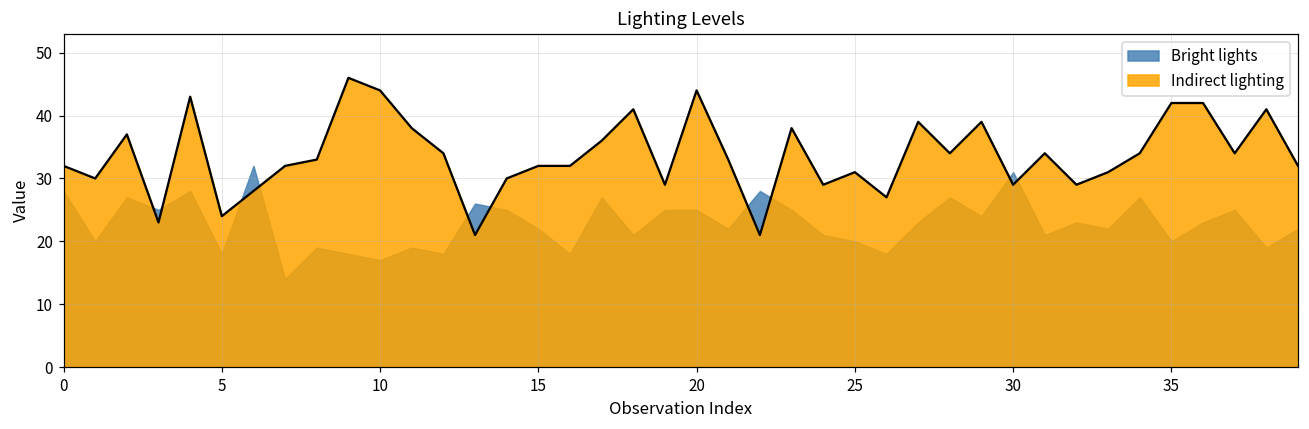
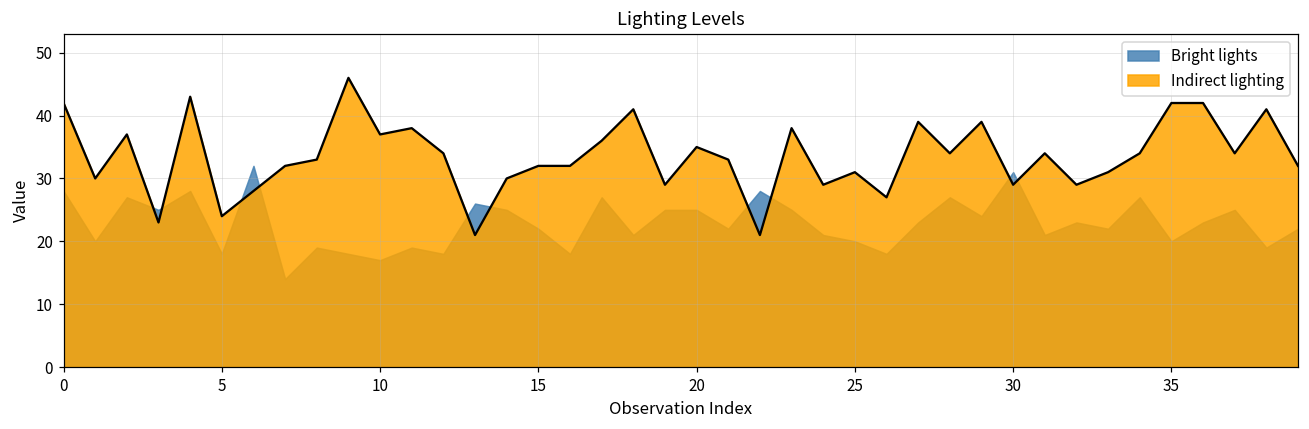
  {
    "Bright lights": {
      "0": 28,
      "5": 18,
      "10": 17,
      "15": 22,
      "20": 25,
      "25": 20,
      "30": 31,
      "35": 20
    },
    "Indirect lighting": {
-     "0": 32,
+     "0": 42,
      "5": 24,
-     "10": 44,
+     "10": 37,
      "15": 32,
-     "20": 44,
+     "20": 35,
      "25": 31,
      "30": 29,
      "35": 42
    }
  }
